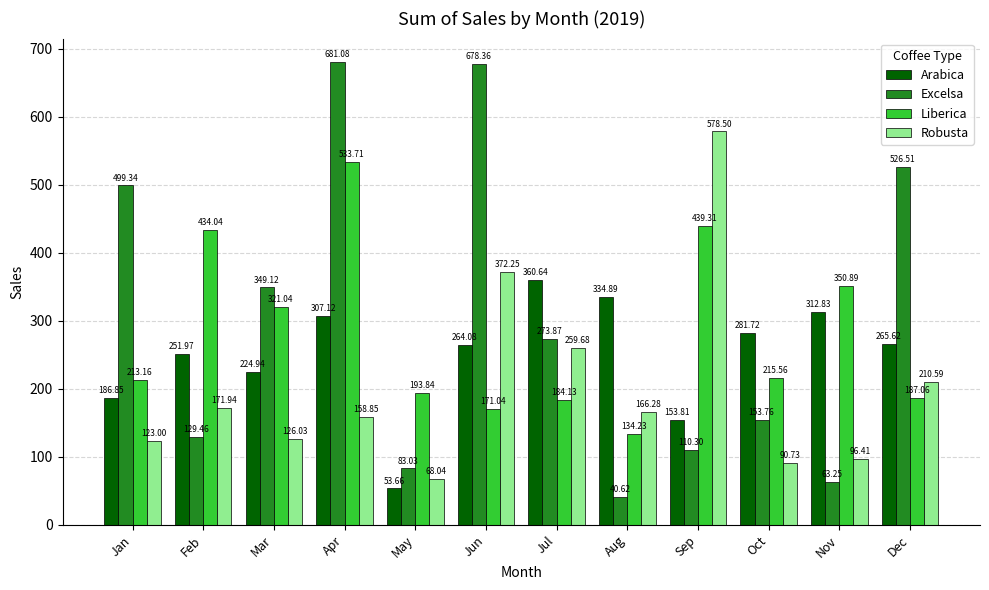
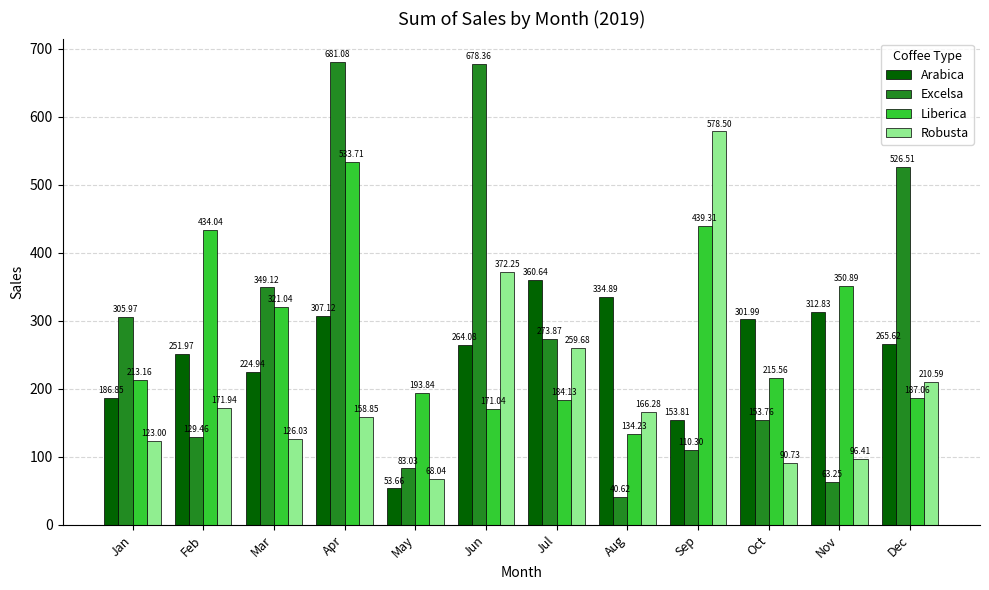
  {
    "Arabica": {
      "Jan": 186.85,
      "Feb": 251.97,
      "Mar": 224.94,
      "Apr": 307.12,
      "May": 53.66,
      "Jun": 264.08,
      "Jul": 360.64,
      "Aug": 334.89,
      "Sep": 153.81,
-     "Oct": 281.72,
+     "Oct": 301.99,
      "Nov": 312.83,
      "Dec": 265.62
    },
    "Excelsa": {
-     "Jan": 499.34,
+     "Jan": 305.97,
      "Feb": 129.46,
      "Mar": 349.12,
      "Apr": 681.08,
      "May": 83.03,
      "Jun": 678.36,
      "Jul": 273.87,
      "Aug": 40.62,
      "Sep": 110.30,
      "Oct": 153.76,
      "Nov": 63.25,
      "Dec": 526.51
    },
    "Liberica": {
      "Jan": 213.16,
      "Feb": 434.04,
      "Mar": 321.04,
      "Apr": 533.71,
      "May": 193.84,
      "Jun": 171.04,
      "Jul": 184.13,
      "Aug": 134.23,
      "Sep": 439.31,
      "Oct": 215.56,
      "Nov": 350.89,
      "Dec": 187.06
    },
    "Robusta": {
      "Jan": 123.00,
      "Feb": 171.94,
      "Mar": 126.03,
      "Apr": 158.85,
      "May": 68.04,
      "Jun": 372.25,
      "Jul": 259.68,
      "Aug": 166.28,
      "Sep": 578.50,
      "Oct": 90.73,
      "Nov": 96.41,
      "Dec": 210.59
    }
  }
